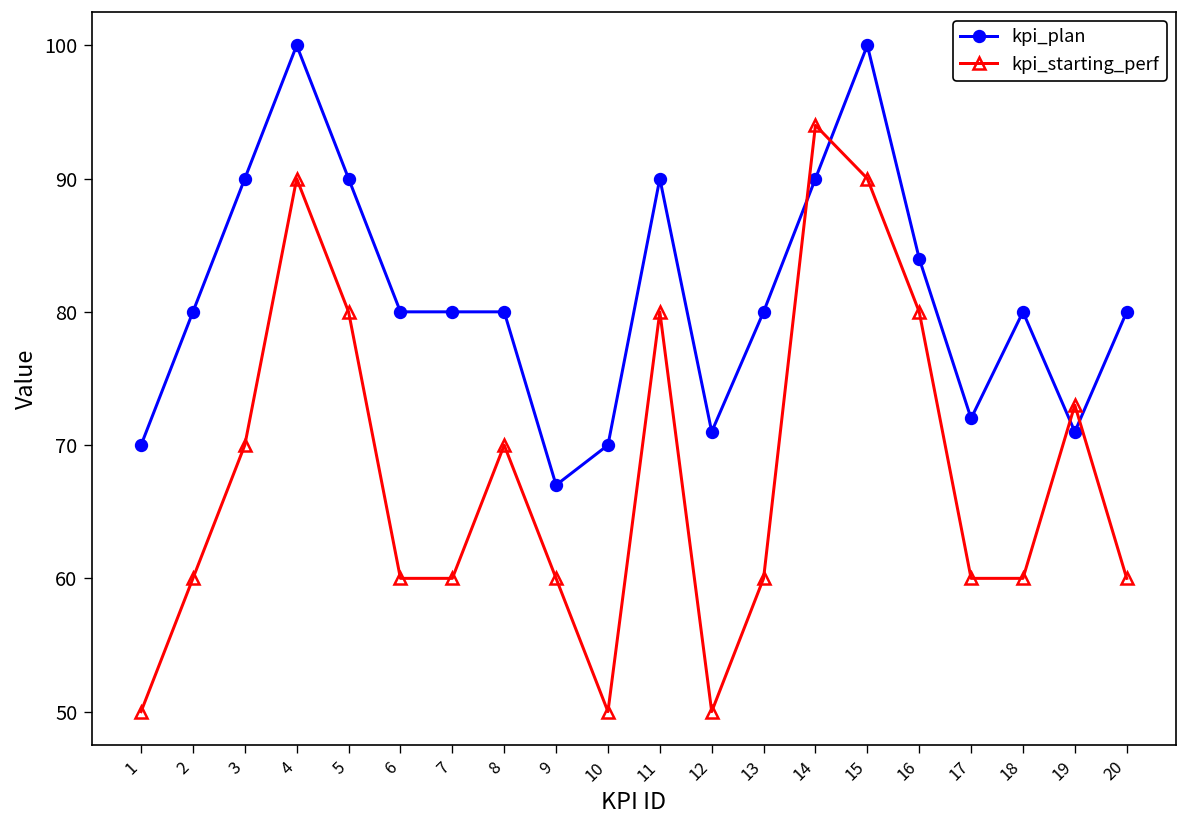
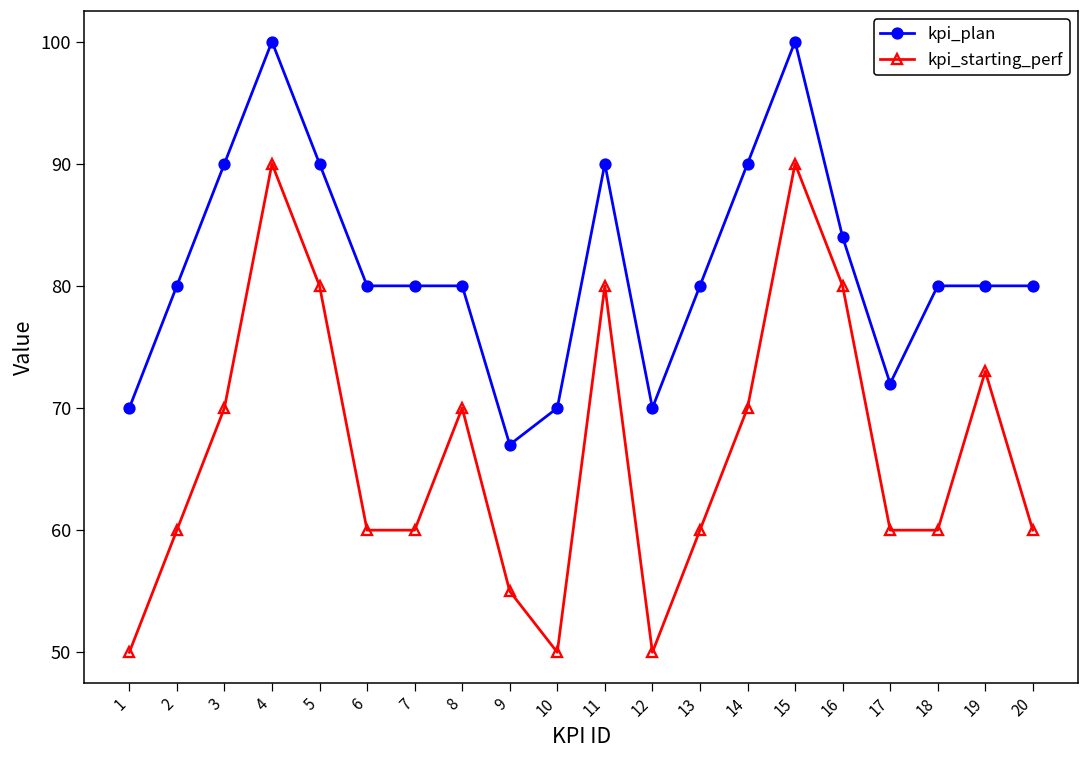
  {
    "kpi_plan": {
      "1": 70,
      "2": 80,
      "3": 90,
      "4": 100,
      "5": 90,
      "6": 80,
      "7": 80,
      "8": 80,
      "9": 67,
      "10": 70,
      "11": 90,
-     "12": 71,
+     "12": 70,
      "13": 80,
      "14": 90,
      "15": 100,
      "16": 84,
      "17": 72,
      "18": 80,
-     "19": 71,
+     "19": 80,
      "20": 80
    },
    "kpi_starting_perf": {
      "1": 50,
      "2": 60,
      "3": 70,
      "4": 90,
      "5": 80,
      "6": 60,
      "7": 60,
      "8": 70,
-     "9": 60,
+     "9": 55,
      "10": 50,
      "11": 80,
      "12": 50,
      "13": 60,
-     "14": 94,
+     "14": 70,
      "15": 90,
      "16": 80,
      "17": 60,
      "18": 60,
      "19": 73,
      "20": 60
    }
  }
